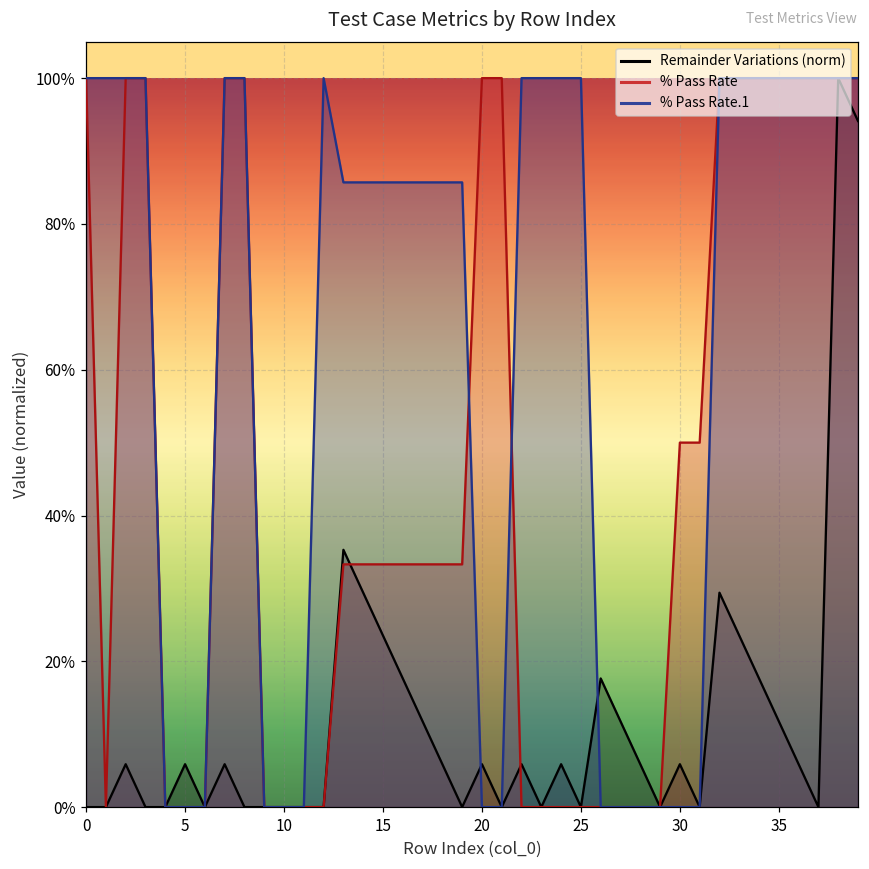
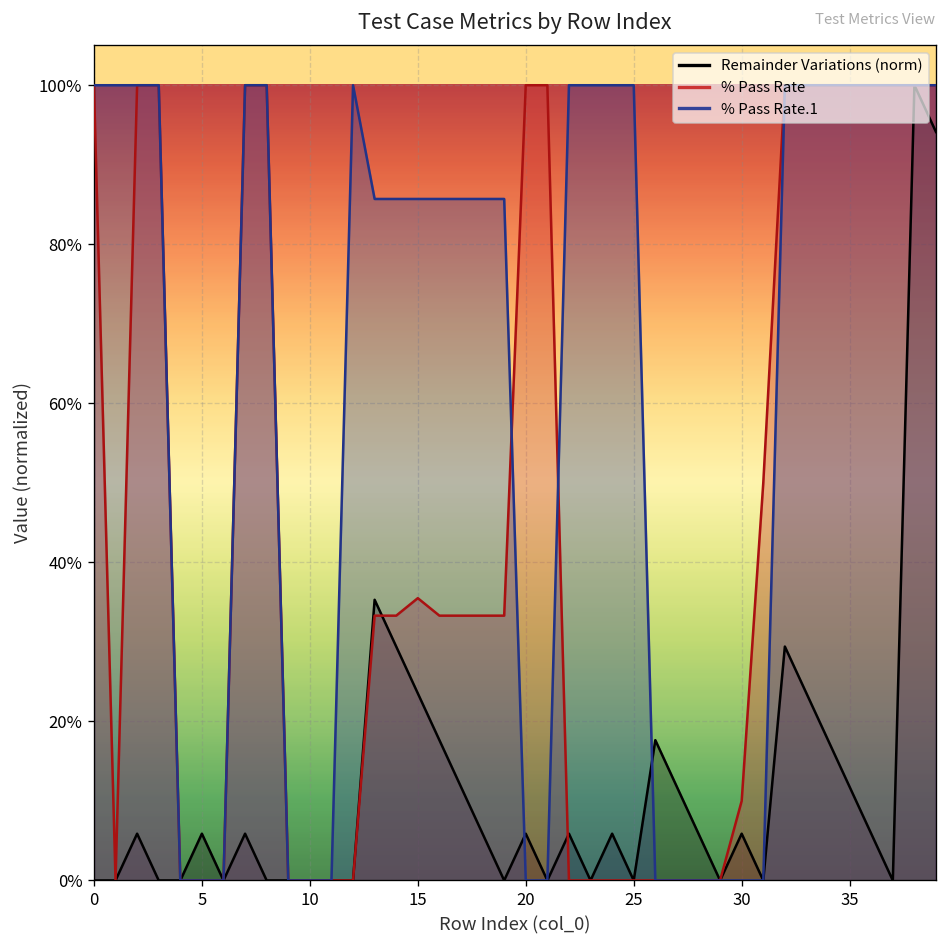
  {
    "% Pass Rate": {
-     "15": "33%",
+     "15": "36%",
      "20": "100%",
-     "30": "50%"
+     "30": "10%"
    }
  }
